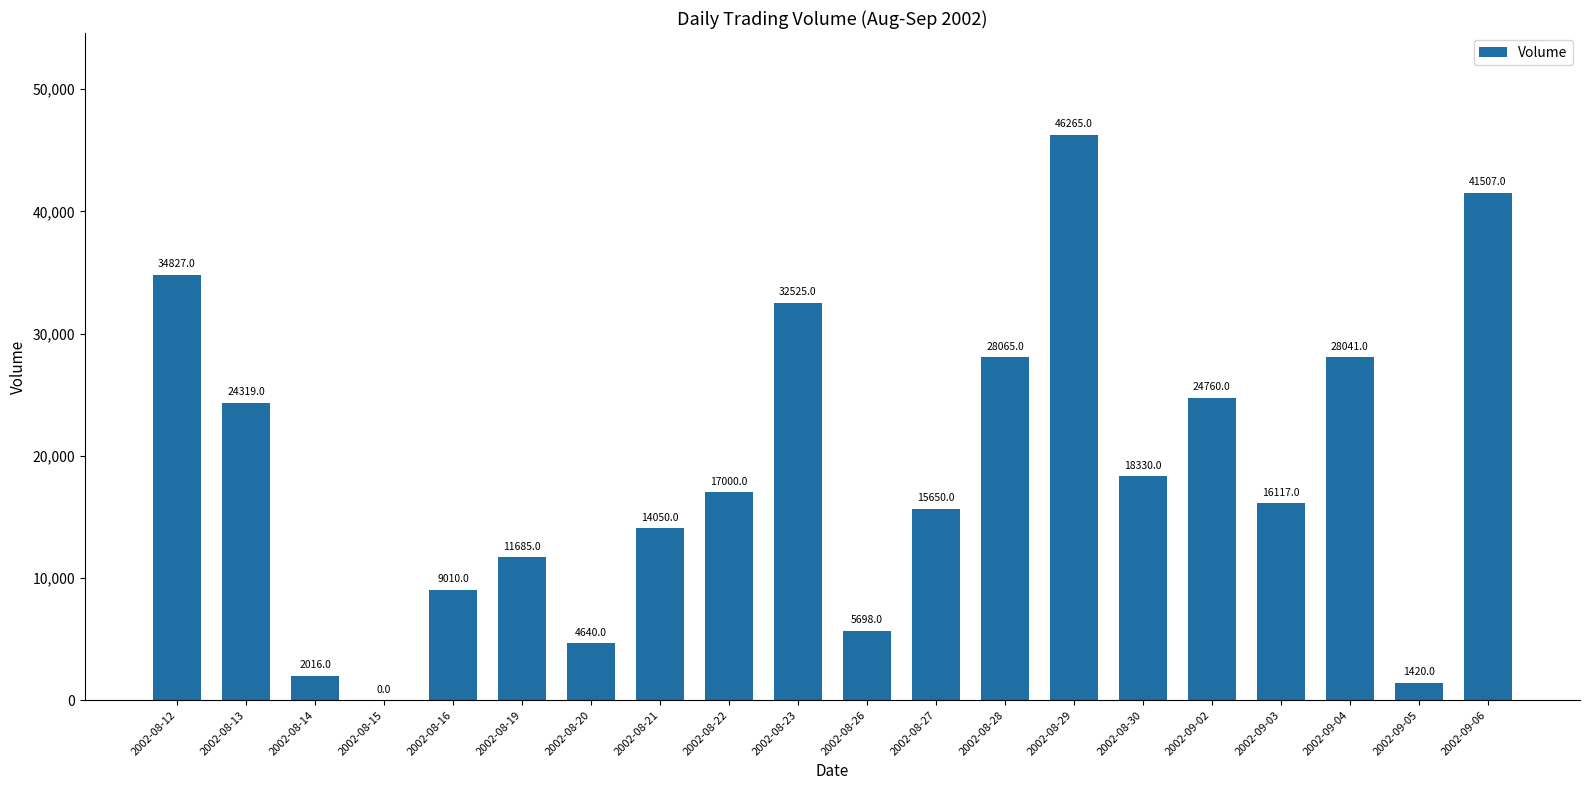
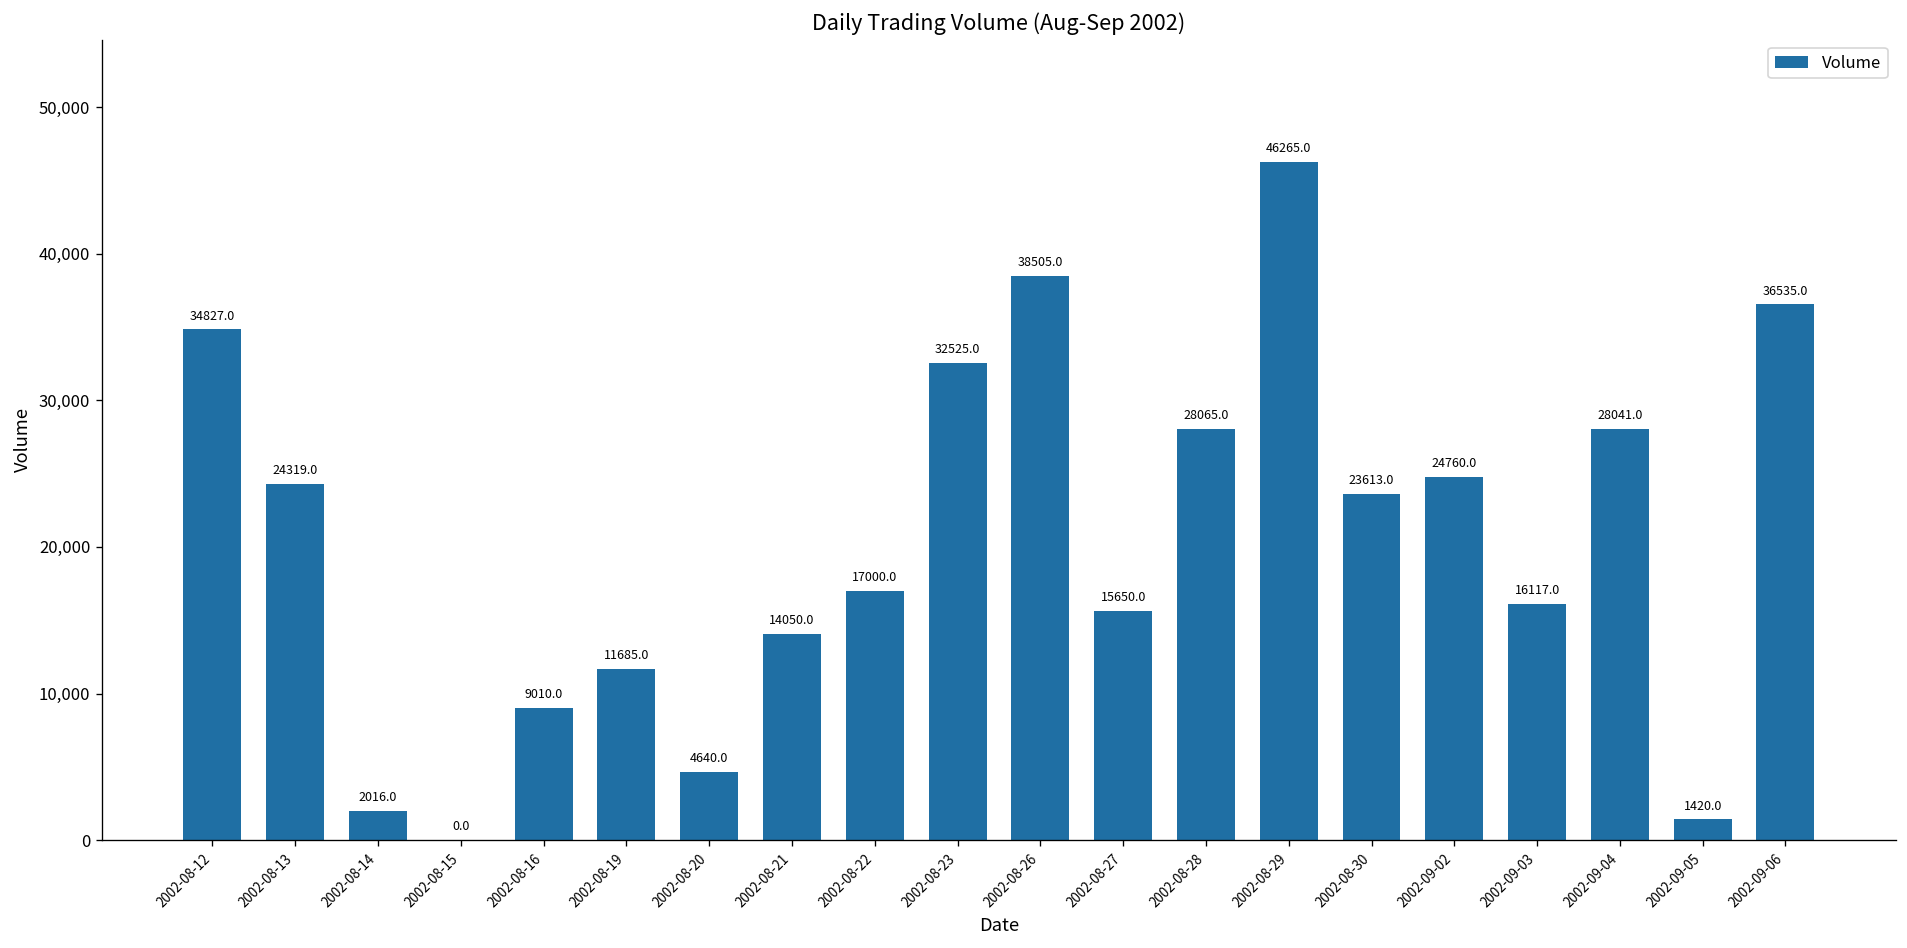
  {
    "2002-08-12": 34827.0,
    "2002-08-13": 24319.0,
    "2002-08-14": 2016.0,
    "2002-08-15": 0.0,
    "2002-08-16": 9010.0,
    "2002-08-19": 11685.0,
    "2002-08-20": 4640.0,
    "2002-08-21": 14050.0,
    "2002-08-22": 17000.0,
    "2002-08-23": 32525.0,
-   "2002-08-26": 5698.0,
+   "2002-08-26": 38505.0,
    "2002-08-27": 15650.0,
    "2002-08-28": 28065.0,
    "2002-08-29": 46265.0,
-   "2002-08-30": 18330.0,
+   "2002-08-30": 23613.0,
    "2002-09-02": 24760.0,
    "2002-09-03": 16117.0,
    "2002-09-04": 28041.0,
    "2002-09-05": 1420.0,
-   "2002-09-06": 41507.0
+   "2002-09-06": 36535.0
  }
